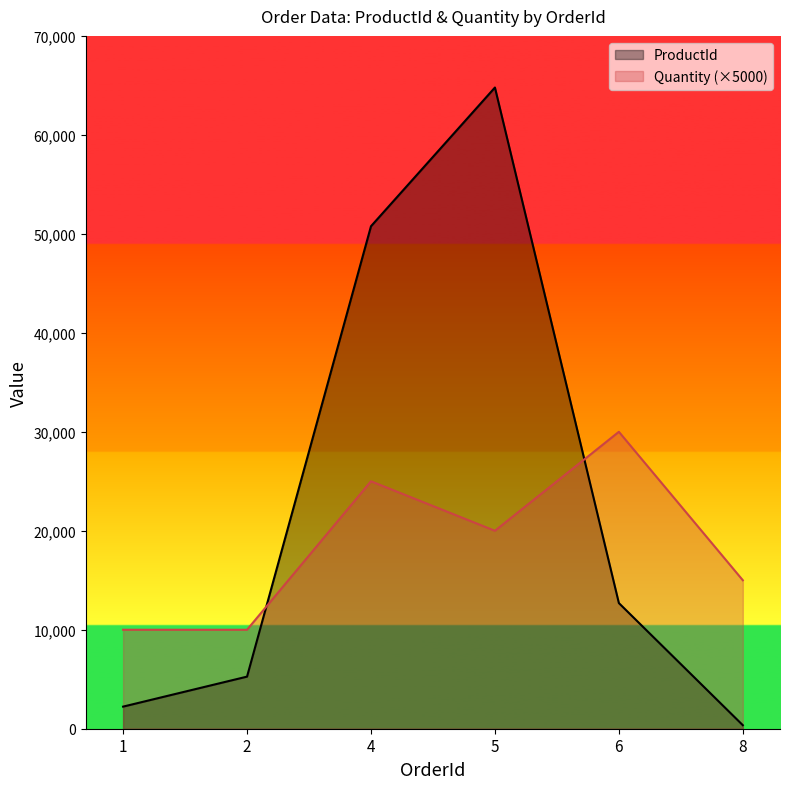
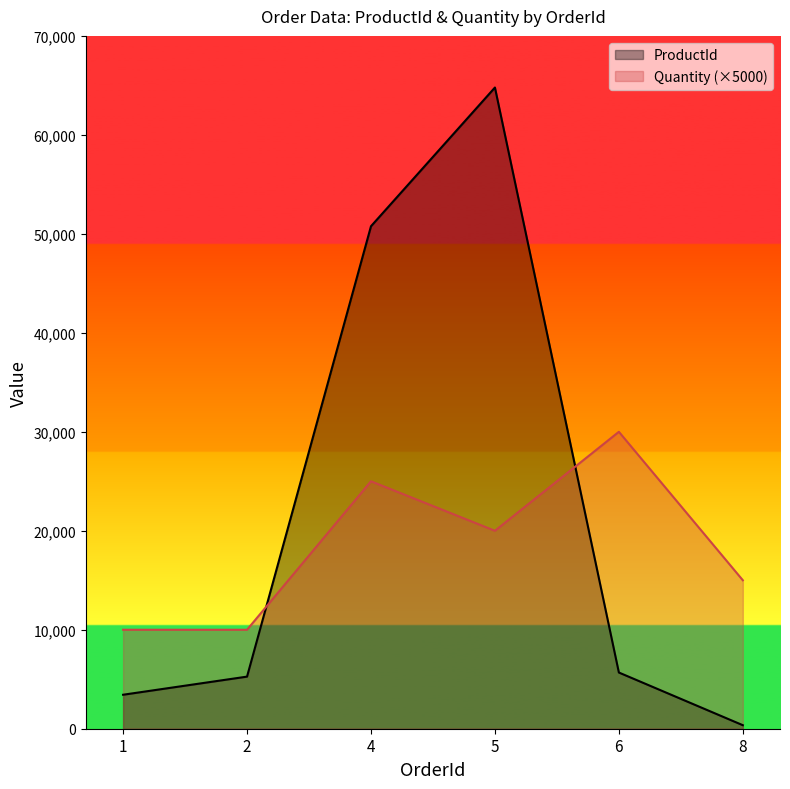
  {
    "ProductId": {
-     "1": "2,000",
+     "1": "3,000",
      "2": "5,000",
      "4": "51,000",
      "5": "65,000",
-     "6": "13,000",
+     "6": "6,000",
      "8": "0"
    },
    "Quantity (×5000)": {
      "1": "10,000",
      "2": "10,000",
      "4": "25,000",
      "5": "20,000",
      "6": "30,000",
      "8": "15,000"
    }
  }
